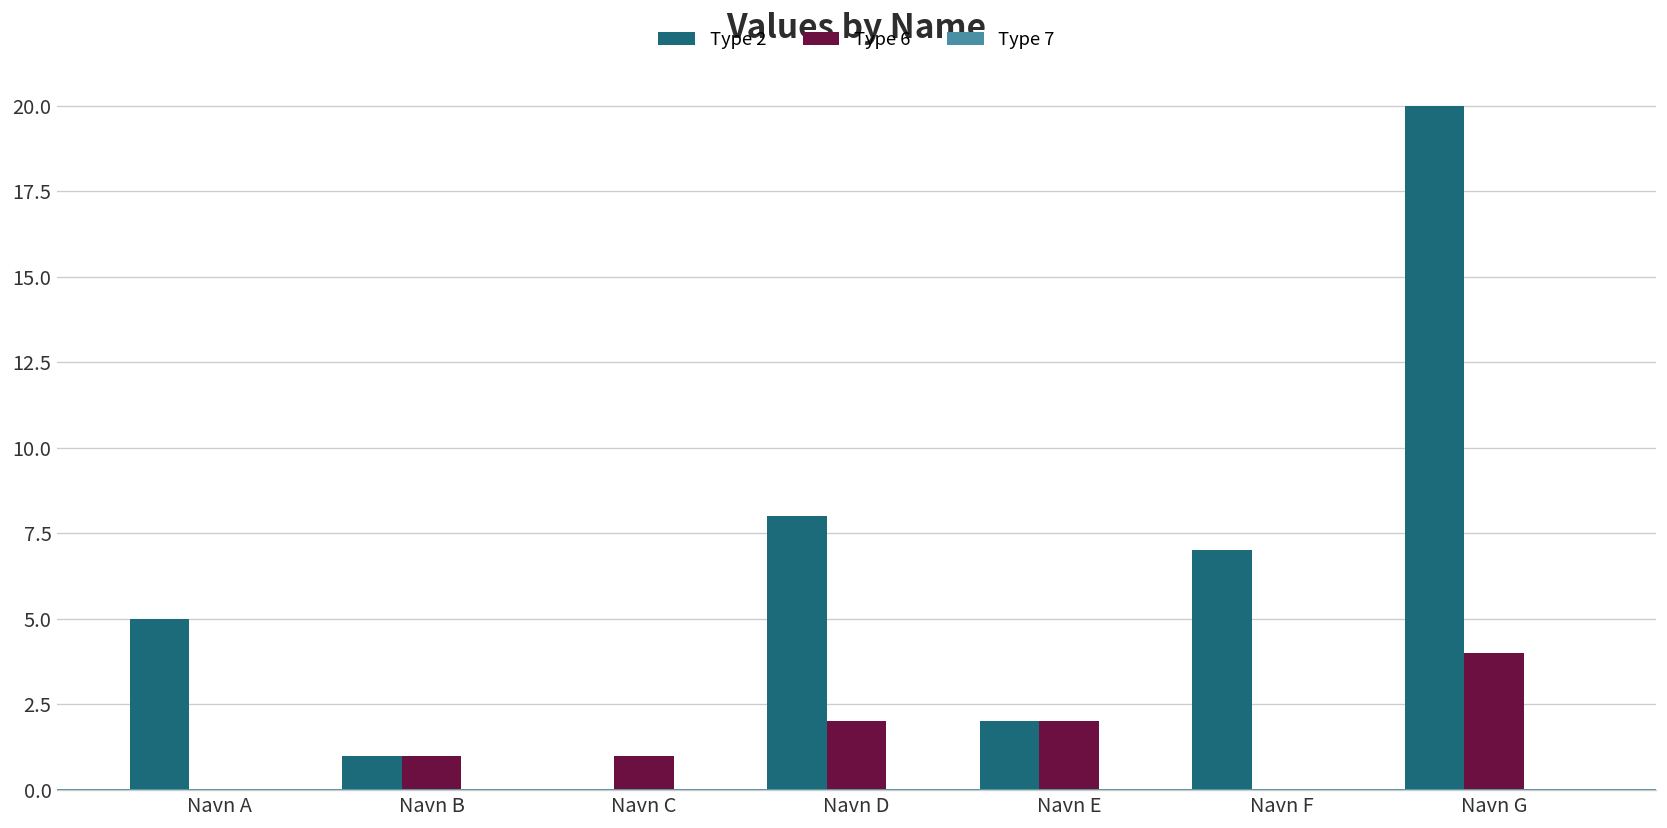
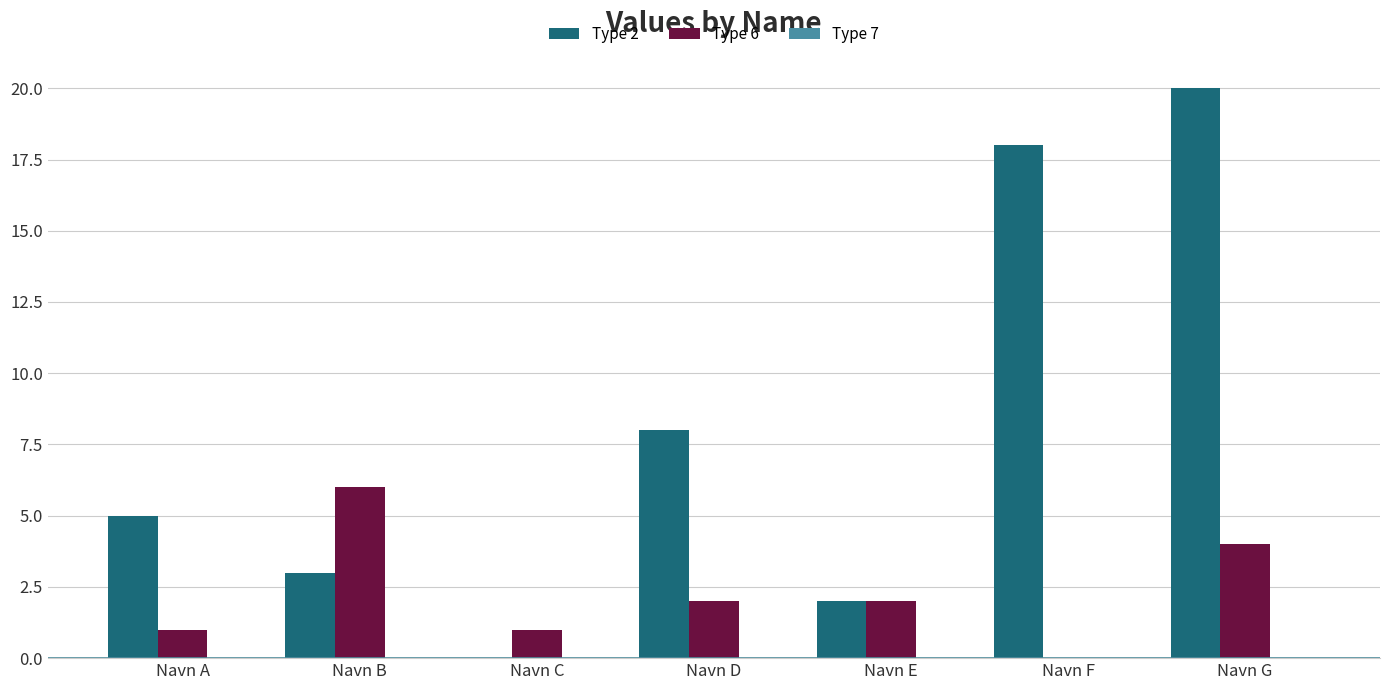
  {
    "Type 2": {
      "Navn A": 5,
-     "Navn B": 1,
+     "Navn B": 3,
      "Navn C": 0,
      "Navn D": 8,
      "Navn E": 2,
-     "Navn F": 7,
+     "Navn F": 18,
      "Navn G": 20
    },
    "Type 6": {
-     "Navn A": 0,
-     "Navn B": 1,
+     "Navn A": 1,
+     "Navn B": 6,
      "Navn C": 1,
      "Navn D": 2,
      "Navn E": 2,
      "Navn F": 0,
      "Navn G": 4
    },
    "Type 7": {
      "Navn A": 0,
      "Navn B": 0,
      "Navn C": 0,
      "Navn D": 0,
      "Navn E": 0,
      "Navn F": 0,
      "Navn G": 0
    }
  }
